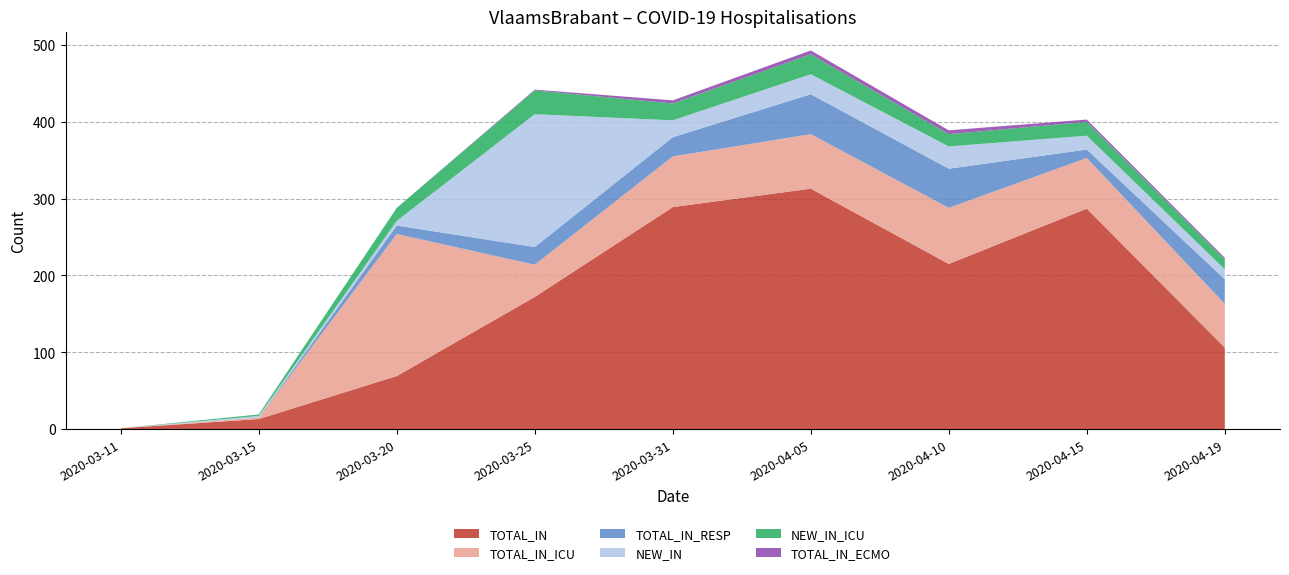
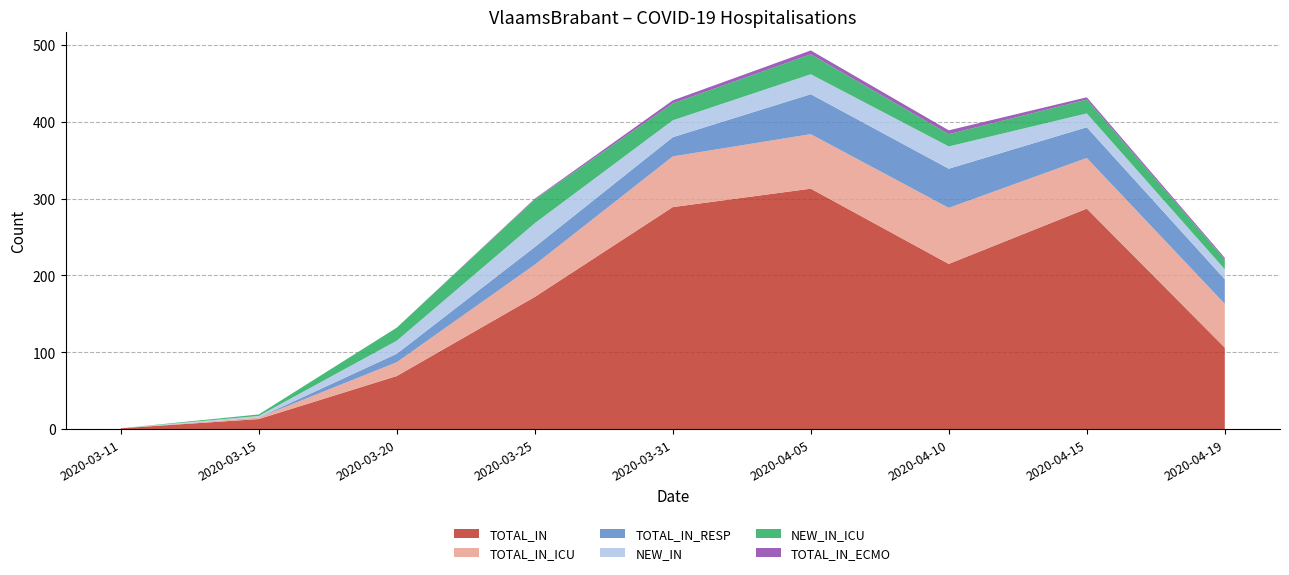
  {
    "TOTAL_IN": {
      "2020-03-20": 70,
      "2020-03-25": 170,
      "2020-03-31": 290,
      "2020-04-05": 310,
      "2020-04-10": 220,
      "2020-04-15": 290,
      "2020-04-19": 110
    },
    "TOTAL_IN_ICU": {
-     "2020-03-20": 190,
+     "2020-03-20": 20,
      "2020-03-25": 40,
      "2020-03-31": 70,
      "2020-04-05": 70,
      "2020-04-10": 70,
      "2020-04-15": 70,
      "2020-04-19": 60
    },
    "TOTAL_IN_RESP": {
      "2020-03-20": 10,
      "2020-03-25": 20,
      "2020-03-31": 30,
      "2020-04-05": 50,
      "2020-04-10": 50,
-     "2020-04-15": 10,
+     "2020-04-15": 40,
      "2020-04-19": 30
    },
    "NEW_IN": {
-     "2020-03-20": 10,
-     "2020-03-25": 170,
+     "2020-03-20": 20,
+     "2020-03-25": 30,
      "2020-03-31": 20,
      "2020-04-05": 30,
      "2020-04-10": 30,
      "2020-04-15": 20,
      "2020-04-19": 10
    },
    "NEW_IN_ICU": {
      "2020-03-31": 20,
      "2020-04-05": 30,
      "2020-04-10": 20
    },
    "TOTAL_IN_ECMO": {
      "2020-03-31": 0,
      "2020-04-05": 10,
      "2020-04-10": 10
    }
  }
